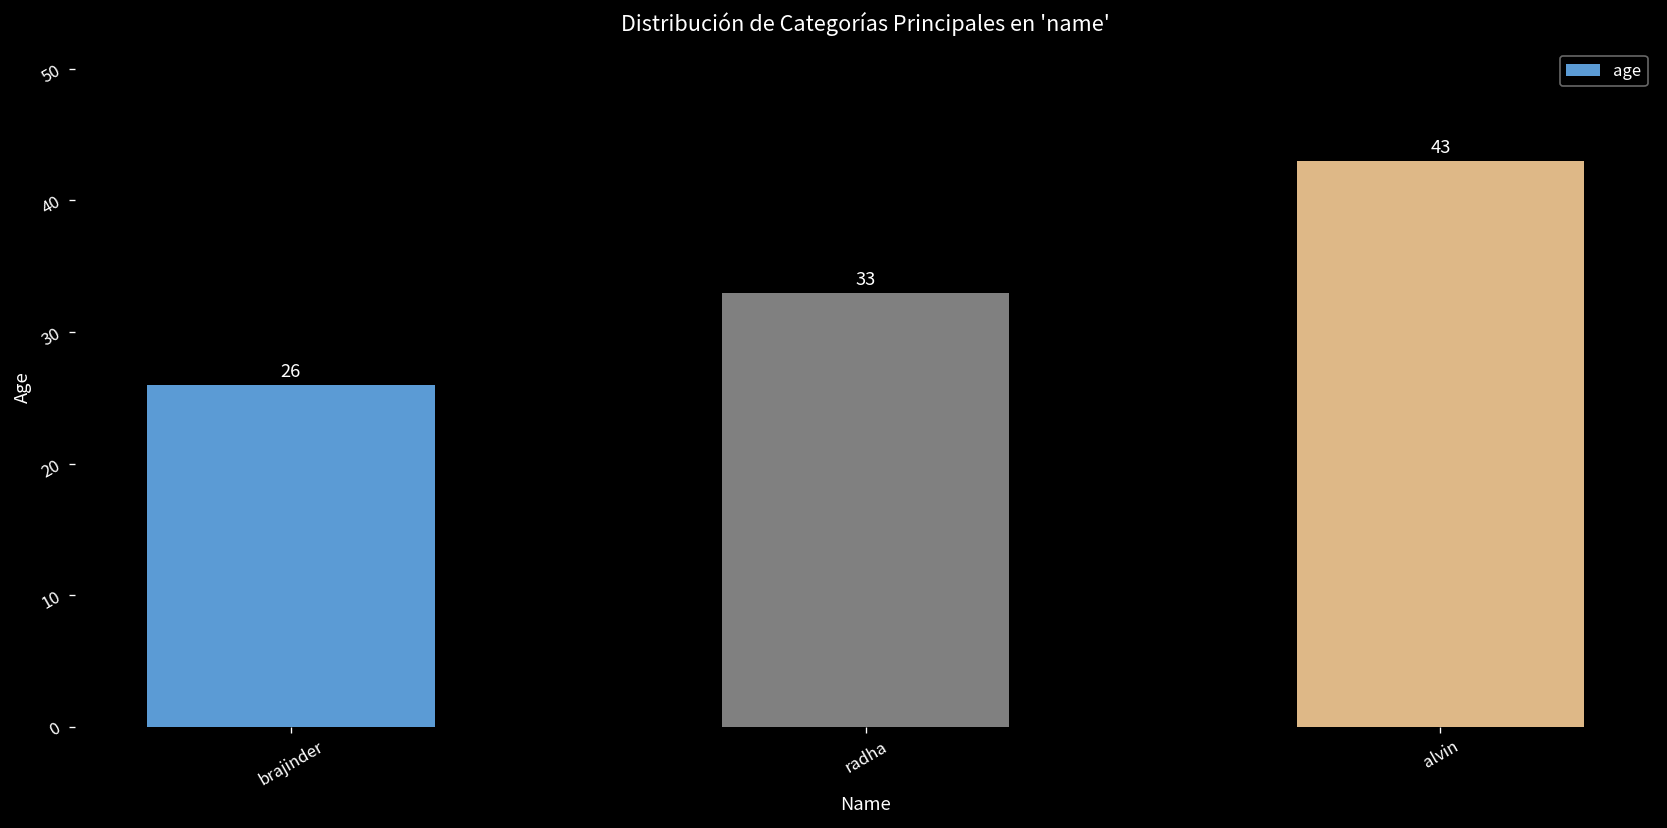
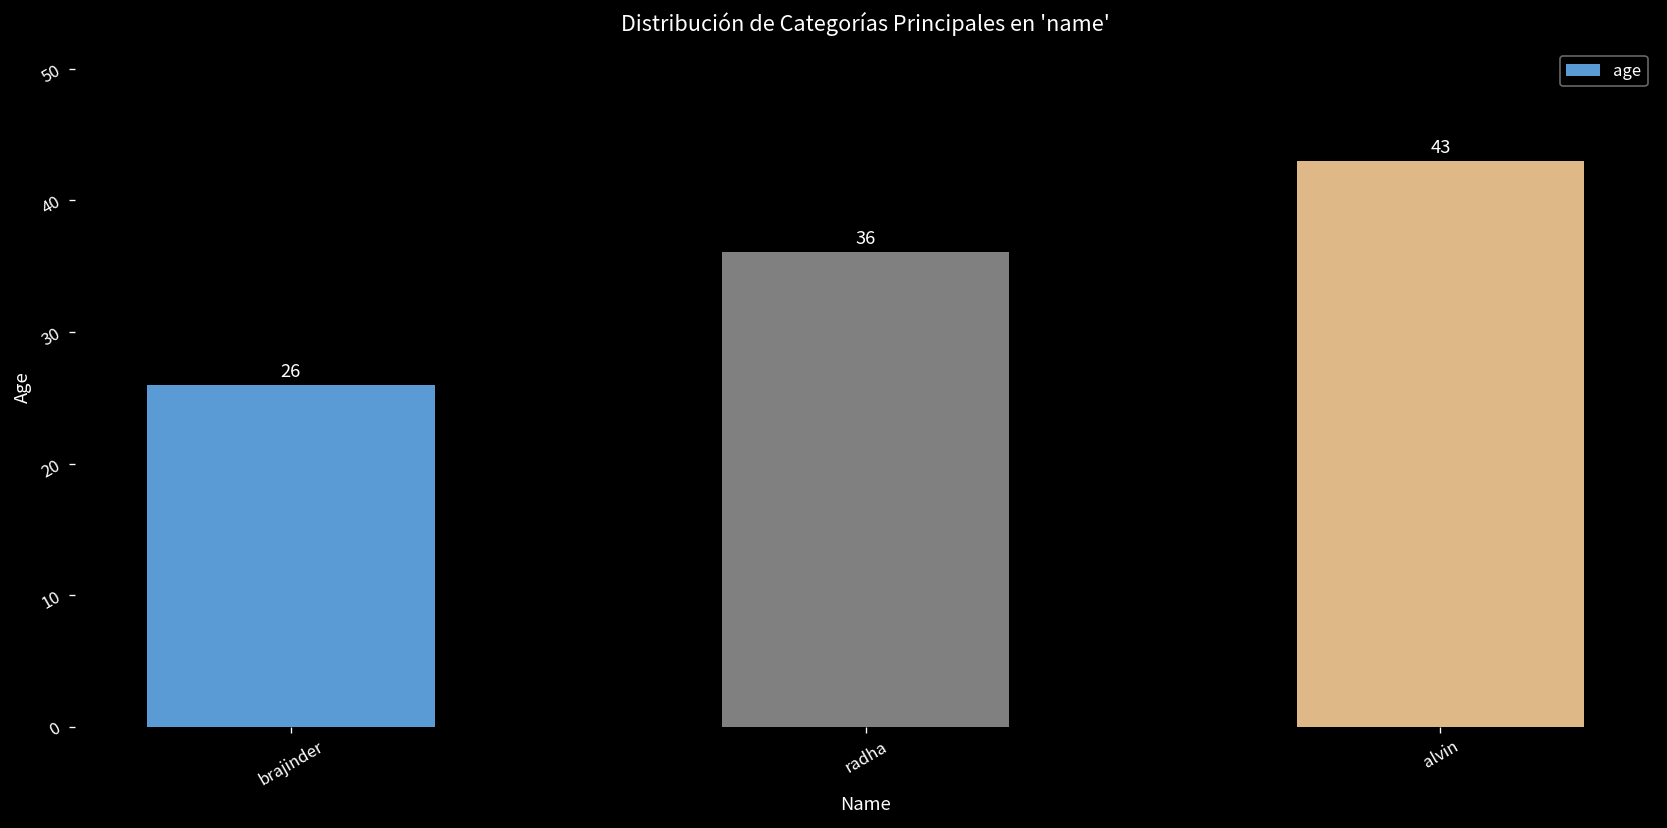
  {
    "brajinder": 26,
-   "radha": 33,
+   "radha": 36,
    "alvin": 43
  }
